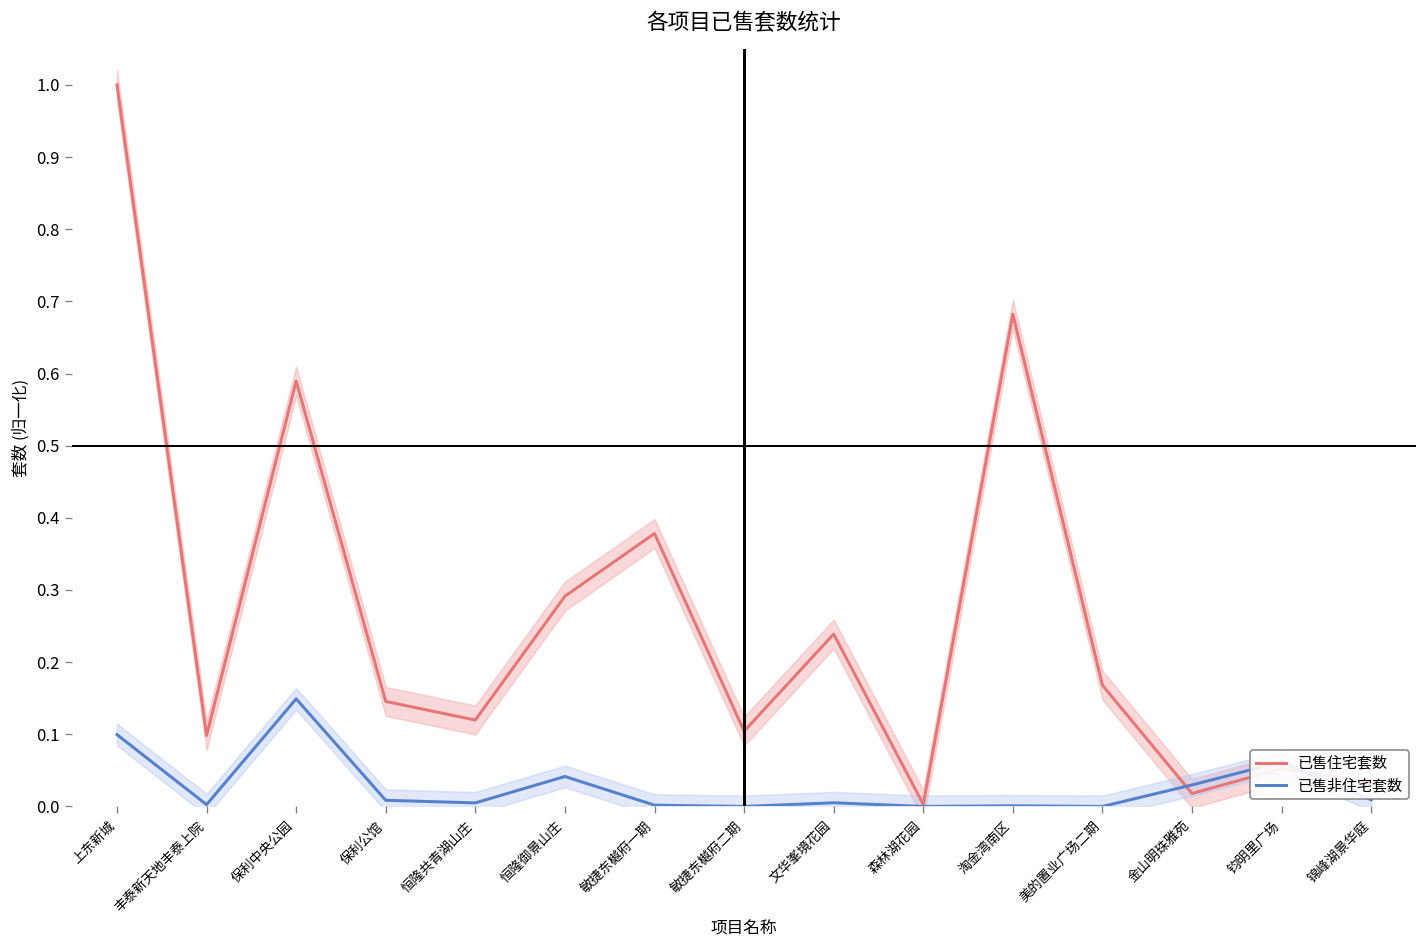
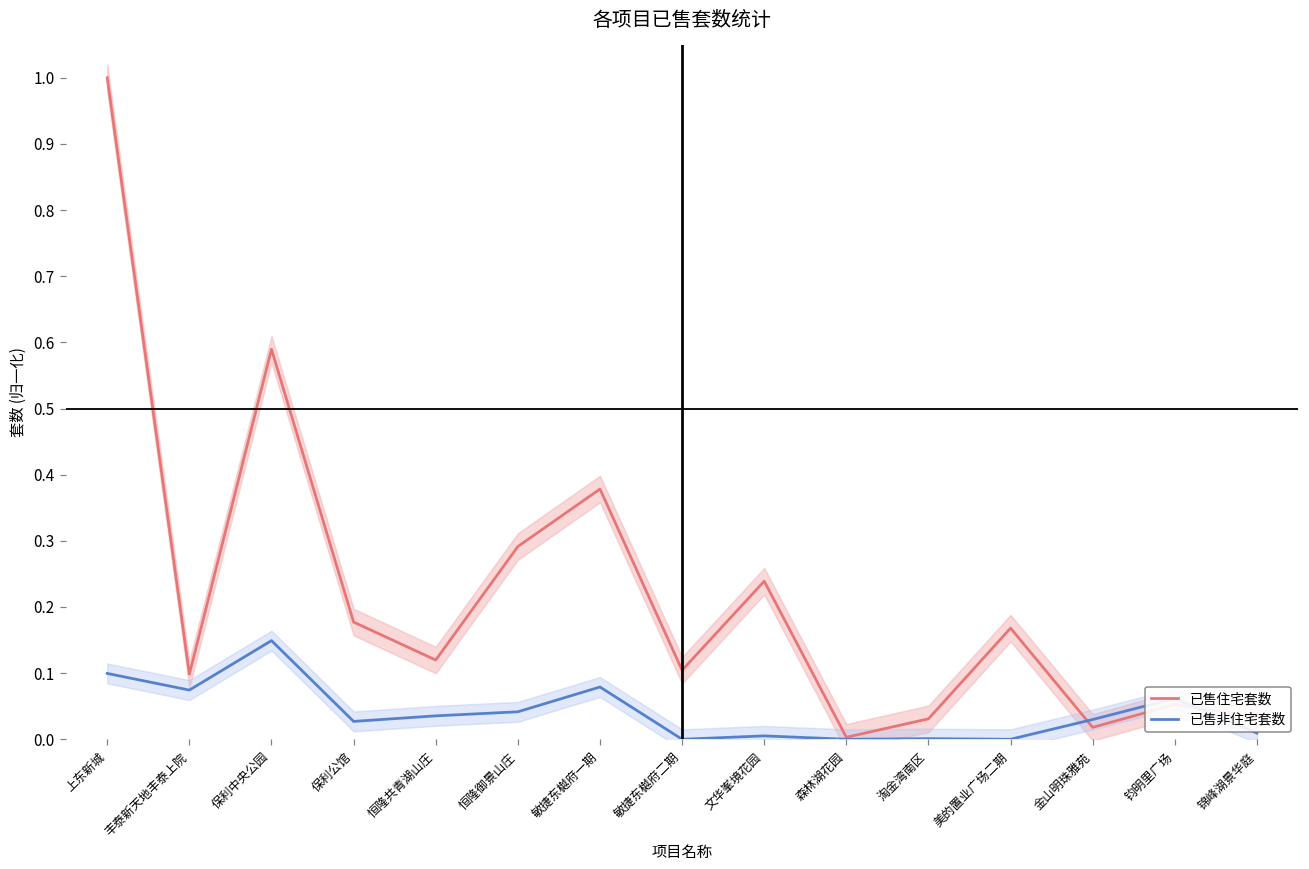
  {
    "已售住宅套数": {
      "上东新城": 1.00,
      "丰泰新天地丰泰上院": 0.10,
      "保利中央公园": 0.59,
-     "保利公馆": 0.15,
+     "保利公馆": 0.18,
      "恒隆共青湖山庄": 0.12,
      "恒隆御景山庄": 0.29,
      "敏捷东樾府一期": 0.38,
      "敏捷东樾府二期": 0.10,
      "文华峯境花园": 0.24,
-     "淘金湾南区": 0.68,
+     "淘金湾南区": 0.03,
      "美的置业广场二期": 0.17,
      "金山明珠雅苑": 0.02
    },
    "已售非住宅套数": {
      "上东新城": 0.10,
-     "丰泰新天地丰泰上院": 0.00,
+     "丰泰新天地丰泰上院": 0.07,
      "保利中央公园": 0.15,
-     "保利公馆": 0.01,
-     "恒隆共青湖山庄": 0.00,
+     "保利公馆": 0.03,
+     "恒隆共青湖山庄": 0.04,
      "恒隆御景山庄": 0.04,
-     "敏捷东樾府一期": 0.00,
+     "敏捷东樾府一期": 0.08,
      "敏捷东樾府二期": 0.00,
      "文华峯境花园": 0.01,
      "淘金湾南区": 0.00,
      "美的置业广场二期": 0.00,
      "金山明珠雅苑": 0.03,
      "锦峰湖景华庭": 0.01
    }
  }
